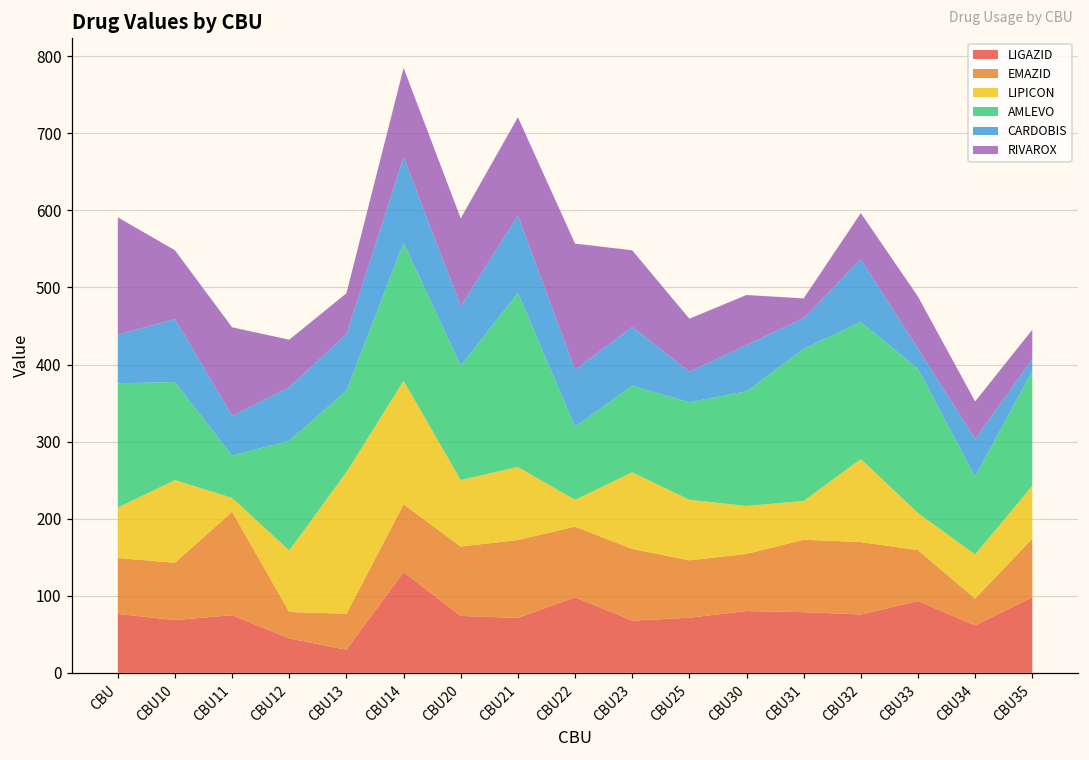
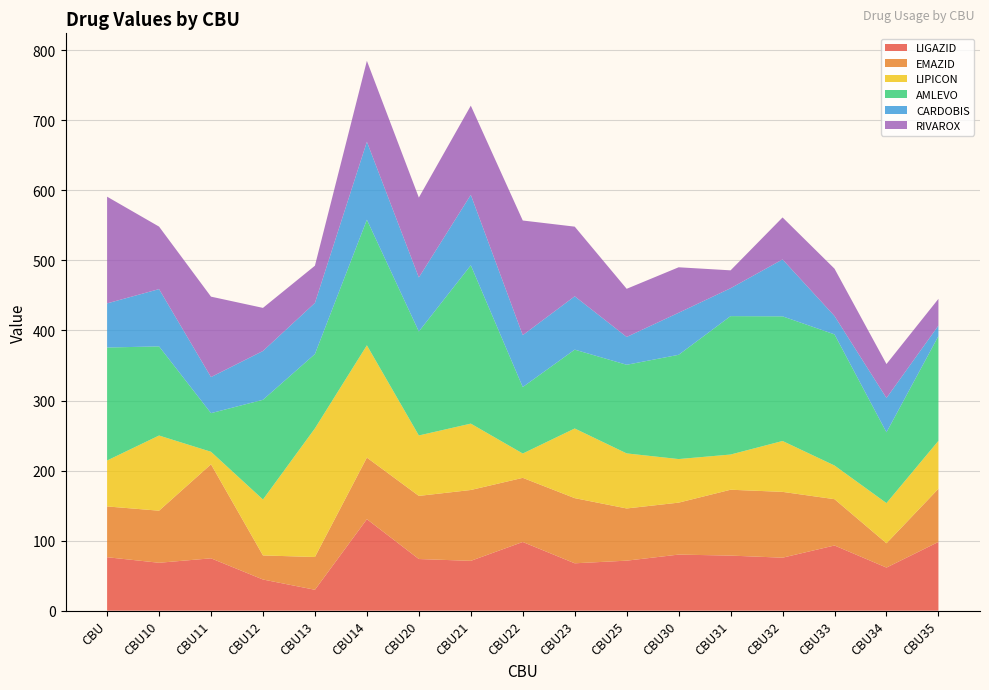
  {
    "LIPICON": {
      "CBU": 70,
      "CBU10": 110,
      "CBU11": 20,
      "CBU12": 80,
      "CBU13": 180,
      "CBU14": 160,
      "CBU20": 90,
      "CBU21": 90,
      "CBU22": 30,
      "CBU23": 100,
      "CBU25": 80,
      "CBU30": 60,
      "CBU31": 50,
-     "CBU32": 110,
+     "CBU32": 70,
      "CBU33": 50,
      "CBU34": 60,
      "CBU35": 70
    },
    "AMLEVO": {
      "CBU": 160,
      "CBU10": 130,
      "CBU11": 60,
      "CBU12": 140,
      "CBU13": 110,
      "CBU14": 180,
      "CBU20": 150,
      "CBU21": 230,
      "CBU22": 90,
      "CBU23": 110,
      "CBU25": 130,
      "CBU30": 150,
      "CBU31": 200,
      "CBU32": 180,
      "CBU33": 190,
      "CBU34": 100,
      "CBU35": 150
    },
    "CARDOBIS": {
      "CBU": 60,
      "CBU10": 80,
      "CBU11": 50,
      "CBU12": 70,
      "CBU13": 70,
      "CBU14": 110,
      "CBU20": 80,
      "CBU21": 100,
      "CBU22": 70,
      "CBU23": 80,
      "CBU25": 40,
      "CBU30": 60,
      "CBU31": 40,
      "CBU32": 80,
      "CBU33": 30,
      "CBU34": 50,
      "CBU35": 10
    },
    "RIVAROX": {
      "CBU": 150,
      "CBU10": 90,
      "CBU11": 110,
      "CBU12": 60,
      "CBU13": 50,
      "CBU14": 120,
      "CBU20": 110,
      "CBU21": 130,
      "CBU22": 160,
      "CBU23": 100,
      "CBU25": 70,
      "CBU30": 60,
      "CBU31": 30,
      "CBU32": 60,
      "CBU33": 70,
      "CBU34": 50,
      "CBU35": 40
    }
  }
